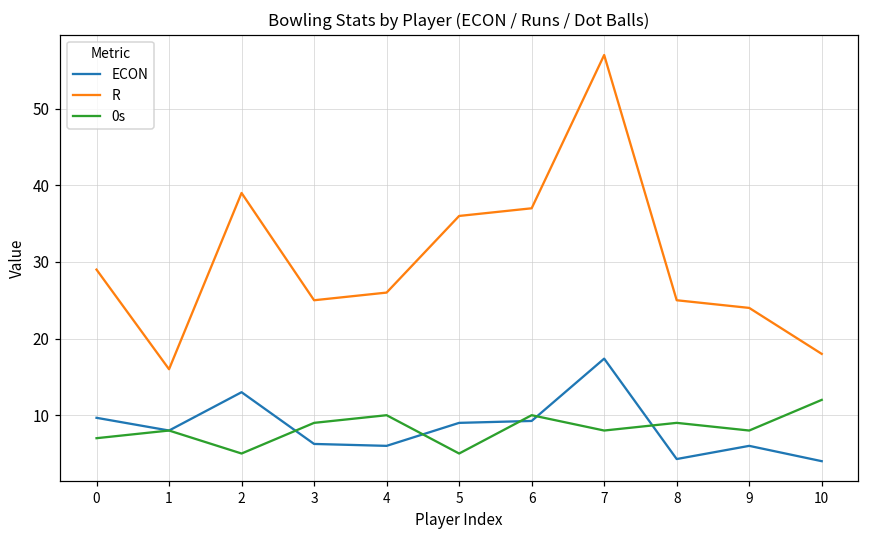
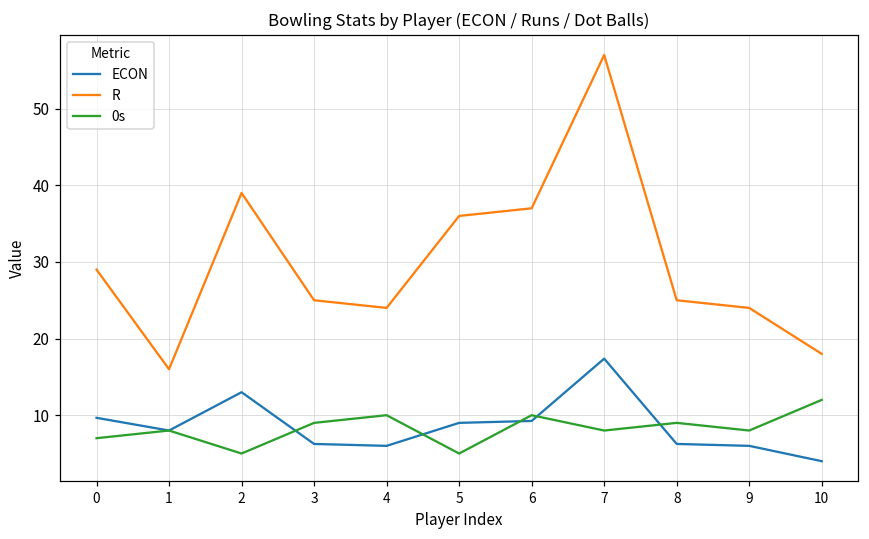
  {
    "ECON": {
      "0": 10,
      "2": 13,
      "3": 6,
      "4": 6,
      "5": 9,
      "6": 9,
      "7": 17,
-     "8": 4,
+     "8": 6,
      "9": 6,
      "10": 4
    },
    "R": {
      "0": 29,
      "1": 16,
      "2": 39,
      "3": 25,
-     "4": 26,
+     "4": 24,
      "5": 36,
      "6": 37,
      "7": 57,
      "8": 25,
      "9": 24,
      "10": 18
    },
    "0s": {
      "0": 7,
      "2": 5,
      "3": 9,
      "4": 10,
      "5": 5,
      "6": 10,
      "7": 8,
      "8": 9,
      "9": 8,
      "10": 12
    }
  }
